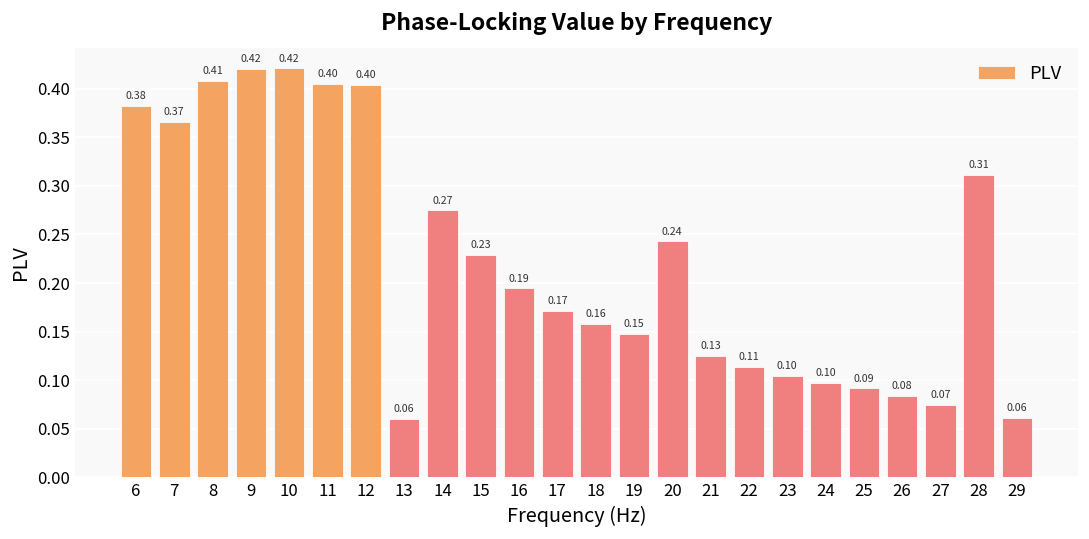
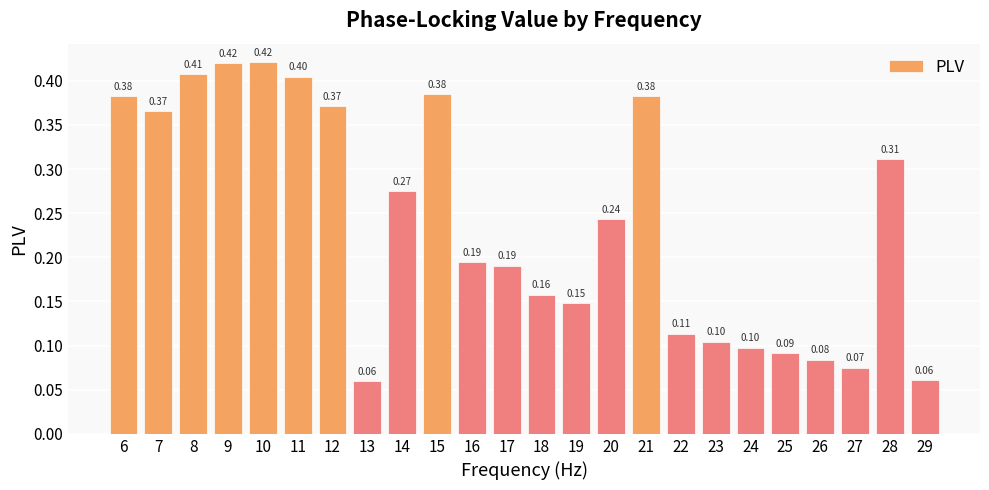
  {
    "6": 0.38,
    "7": 0.37,
    "8": 0.41,
    "9": 0.42,
    "10": 0.42,
    "11": 0.40,
-   "12": 0.40,
+   "12": 0.37,
    "13": 0.06,
    "14": 0.27,
-   "15": 0.23,
+   "15": 0.38,
    "16": 0.19,
-   "17": 0.17,
+   "17": 0.19,
    "18": 0.16,
    "19": 0.15,
    "20": 0.24,
-   "21": 0.13,
+   "21": 0.38,
    "22": 0.11,
    "23": 0.10,
    "24": 0.10,
    "25": 0.09,
    "26": 0.08,
    "27": 0.07,
    "28": 0.31,
    "29": 0.06
  }
